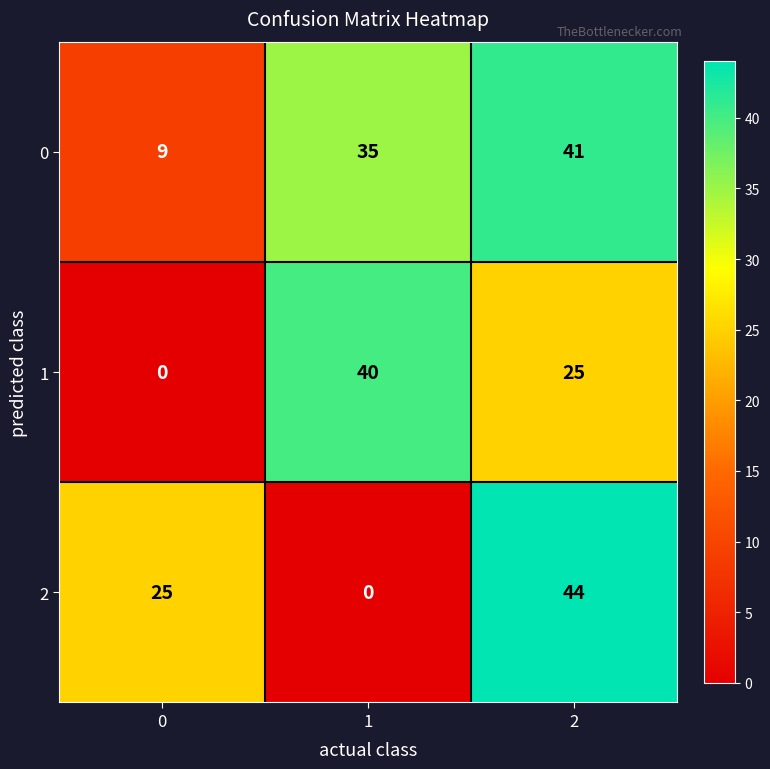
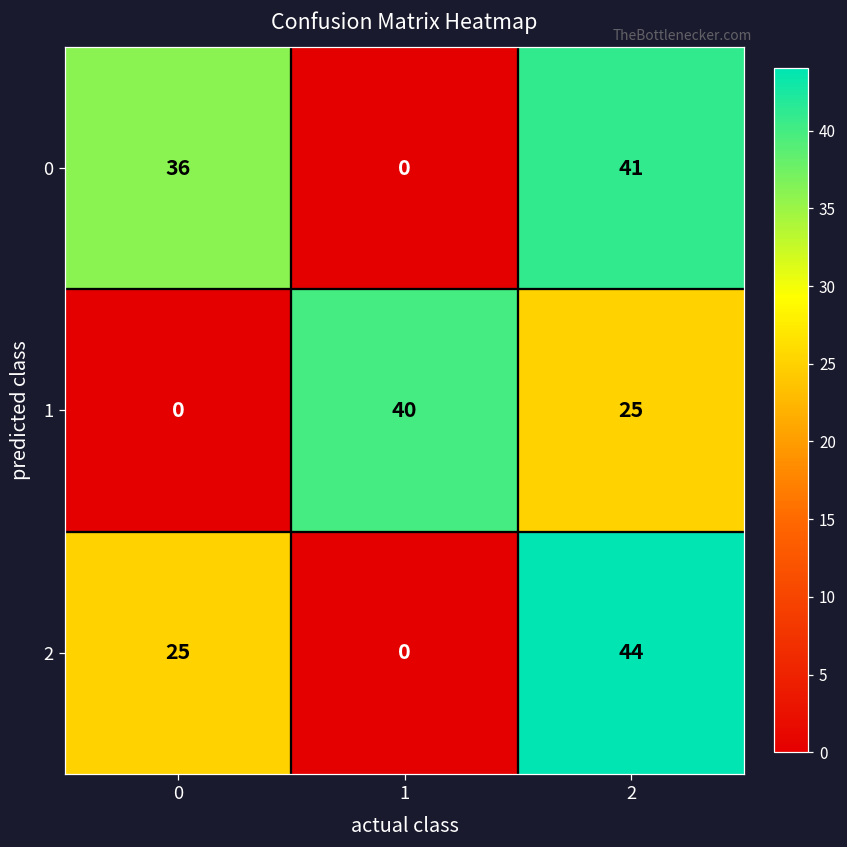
  {
    "0": {
-     "0": 9,
-     "1": 35,
+     "0": 36,
+     "1": 0,
      "2": 41
    },
    "1": {
      "0": 0,
      "1": 40,
      "2": 25
    },
    "2": {
      "0": 25,
      "1": 0,
      "2": 44
    }
  }
